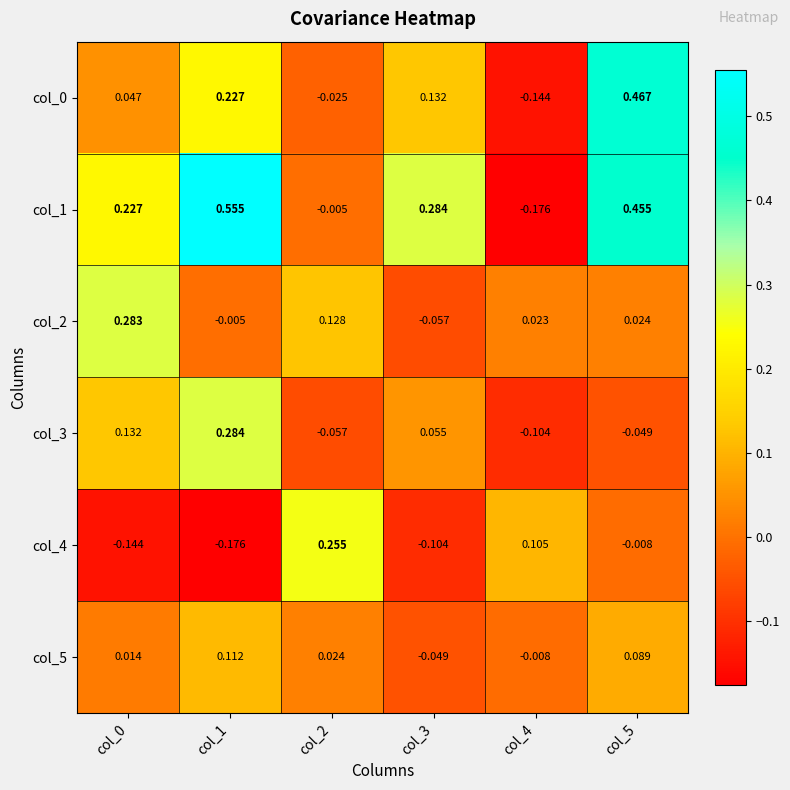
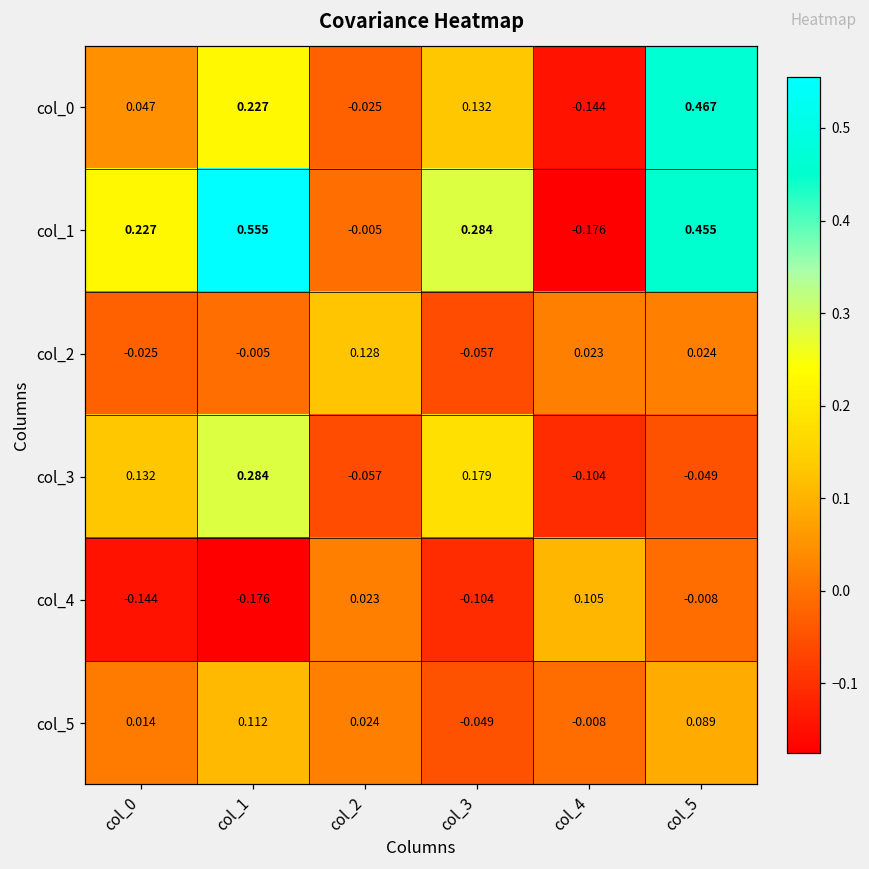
  {
    "col_0": {
      "col_0": 0.047,
      "col_1": 0.227,
      "col_2": -0.025,
      "col_3": 0.132,
      "col_4": -0.144,
      "col_5": 0.467
    },
    "col_1": {
      "col_0": 0.227,
      "col_1": 0.555,
      "col_2": -0.005,
      "col_3": 0.284,
      "col_4": -0.176,
      "col_5": 0.455
    },
    "col_2": {
-     "col_0": 0.283,
+     "col_0": -0.025,
      "col_1": -0.005,
      "col_2": 0.128,
      "col_3": -0.057,
      "col_4": 0.023,
      "col_5": 0.024
    },
    "col_3": {
      "col_0": 0.132,
      "col_1": 0.284,
      "col_2": -0.057,
-     "col_3": 0.055,
+     "col_3": 0.179,
      "col_4": -0.104,
      "col_5": -0.049
    },
    "col_4": {
      "col_0": -0.144,
      "col_1": -0.176,
-     "col_2": 0.255,
+     "col_2": 0.023,
      "col_3": -0.104,
      "col_4": 0.105,
      "col_5": -0.008
    },
    "col_5": {
      "col_0": 0.014,
      "col_1": 0.112,
      "col_2": 0.024,
      "col_3": -0.049,
      "col_4": -0.008,
      "col_5": 0.089
    }
  }
